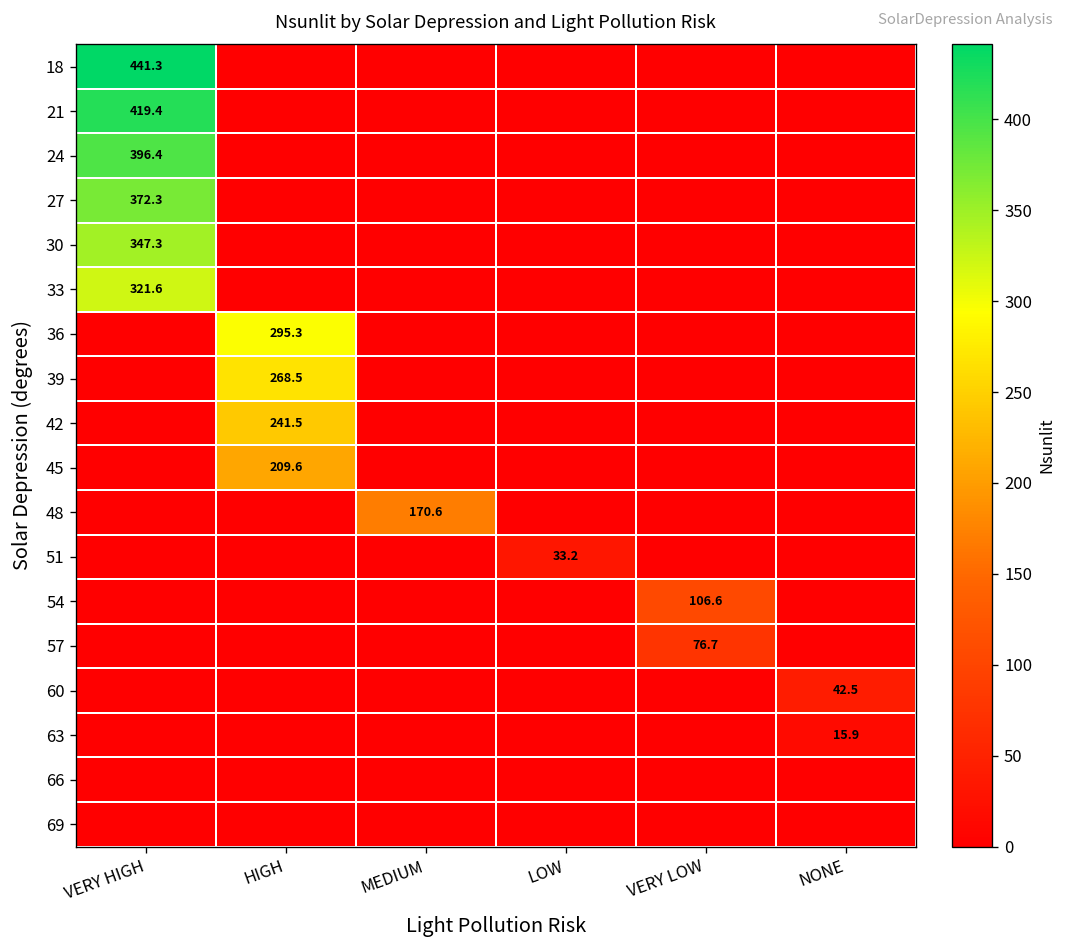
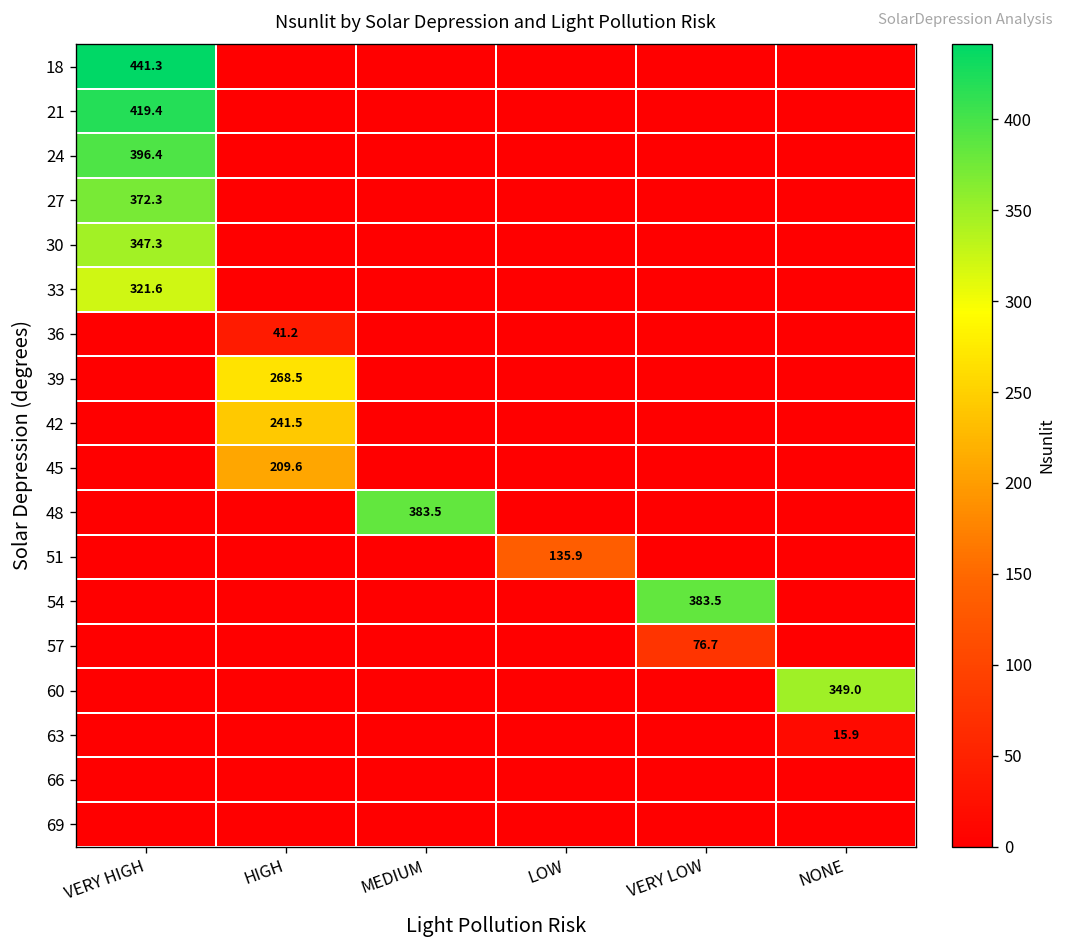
  {
    "18": {
      "VERY HIGH": 441.3
    },
    "21": {
      "VERY HIGH": 419.4
    },
    "24": {
      "VERY HIGH": 396.4
    },
    "27": {
      "VERY HIGH": 372.3
    },
    "30": {
      "VERY HIGH": 347.3
    },
    "33": {
      "VERY HIGH": 321.6
    },
    "36": {
-     "HIGH": 295.3
+     "HIGH": 41.2
    },
    "39": {
      "HIGH": 268.5
    },
    "42": {
      "HIGH": 241.5
    },
    "45": {
      "HIGH": 209.6
    },
    "48": {
-     "MEDIUM": 170.6
+     "MEDIUM": 383.5
    },
    "51": {
-     "LOW": 33.2
+     "LOW": 135.9
    },
    "54": {
-     "VERY LOW": 106.6
+     "VERY LOW": 383.5
    },
    "57": {
      "VERY LOW": 76.7
    },
    "60": {
-     "NONE": 42.5
+     "NONE": 349.0
    },
    "63": {
      "NONE": 15.9
    }
  }
